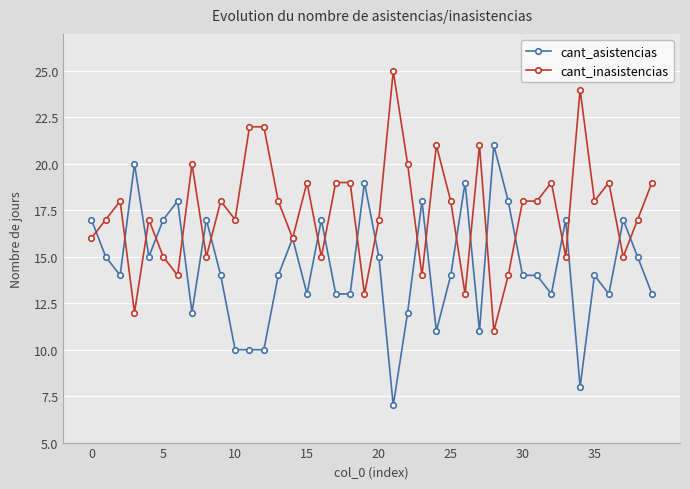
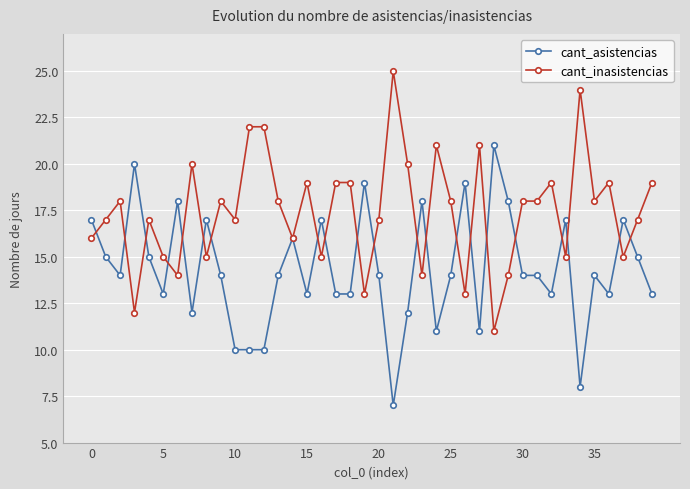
  {
    "cant_asistencias": {
      "0": 17,
-     "5": 17,
+     "5": 13,
      "10": 10,
      "15": 13,
-     "20": 15,
+     "20": 14,
      "25": 14,
      "30": 14,
      "35": 14
    },
    "cant_inasistencias": {
      "0": 16,
      "5": 15,
      "10": 17,
      "15": 19,
      "20": 17,
      "25": 18,
      "30": 18,
      "35": 18
    }
  }
